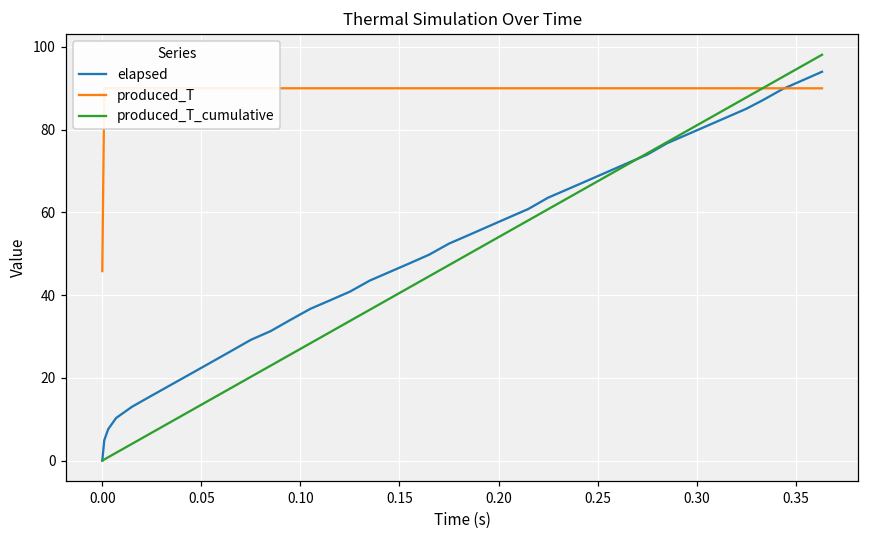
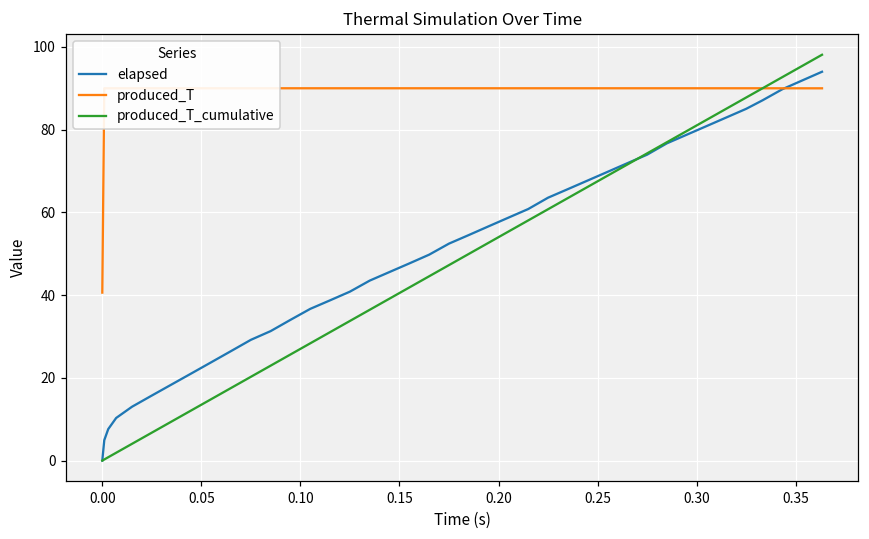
  {
    "produced_T": {
-     "0.00": 46
+     "0.00": 41
    }
  }
